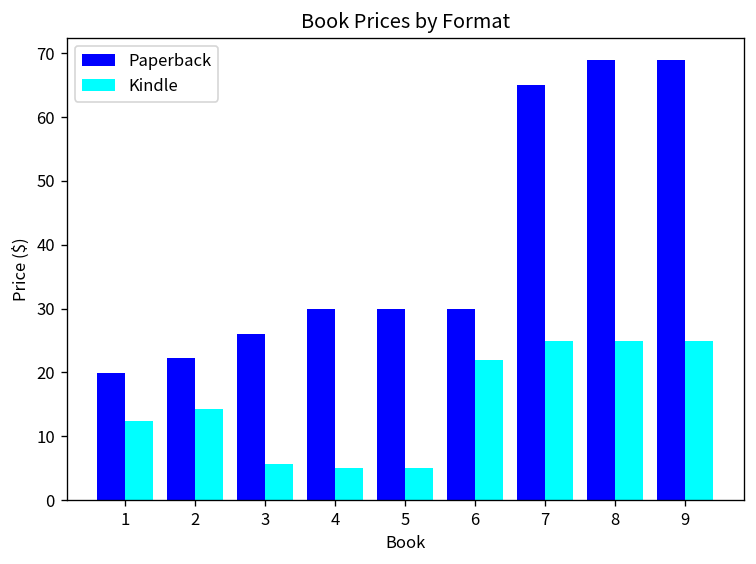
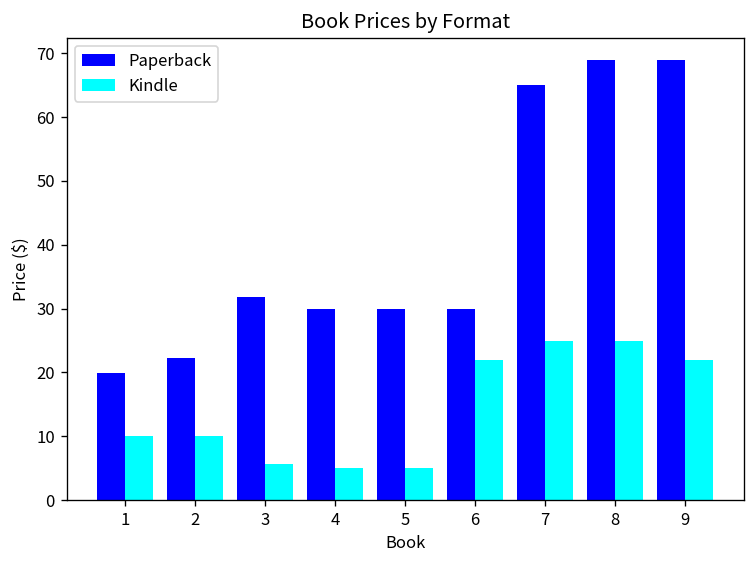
  {
    "Paperback": {
      "1": 20,
      "2": 22,
-     "3": 26,
+     "3": 32,
      "4": 30,
      "5": 30,
      "6": 30,
      "7": 65,
      "8": 69,
      "9": 69
    },
    "Kindle": {
-     "1": 12,
-     "2": 14,
+     "1": 10,
+     "2": 10,
      "3": 6,
      "4": 5,
      "5": 5,
      "6": 22,
      "7": 25,
      "8": 25,
-     "9": 25
+     "9": 22
    }
  }
